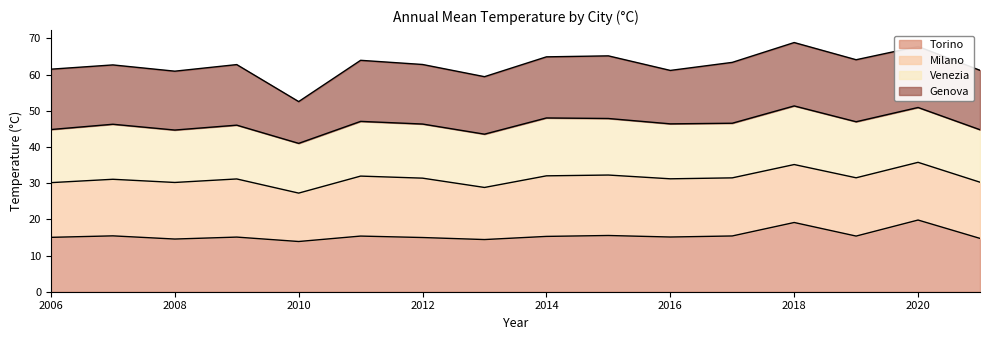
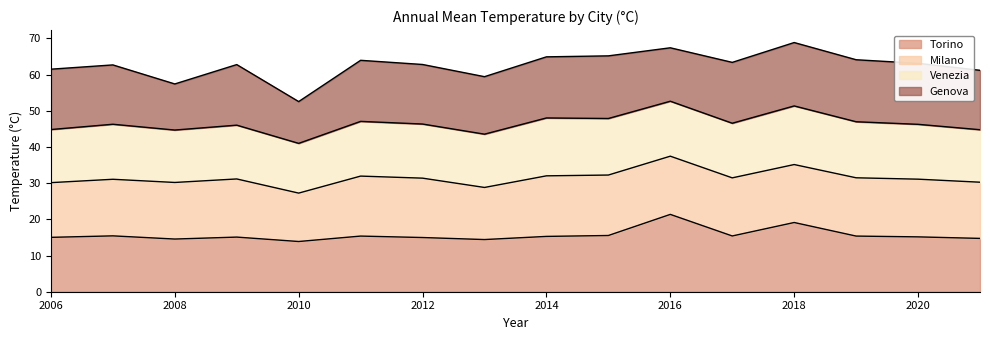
  {
    "Torino": {
      "2006": 15,
      "2008": 15,
      "2010": 14,
      "2012": 15,
      "2014": 15,
-     "2016": 15,
+     "2016": 21,
      "2018": 19,
-     "2020": 20
+     "2020": 15
    },
    "Genova": {
      "2006": 17,
-     "2008": 16,
+     "2008": 13,
      "2010": 12,
      "2012": 16,
      "2014": 17,
      "2016": 15,
      "2018": 18
    }
  }
